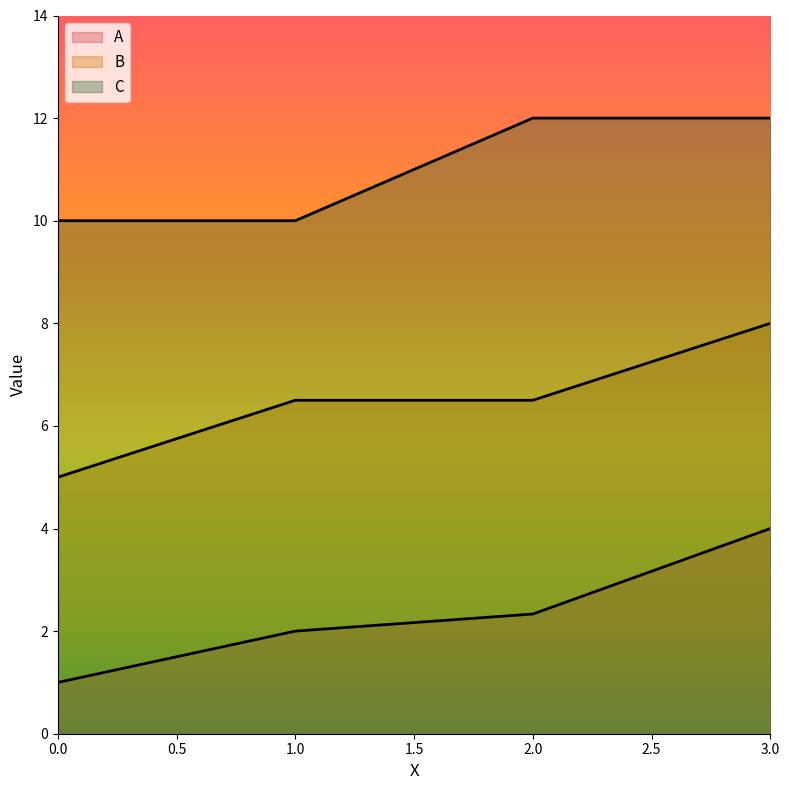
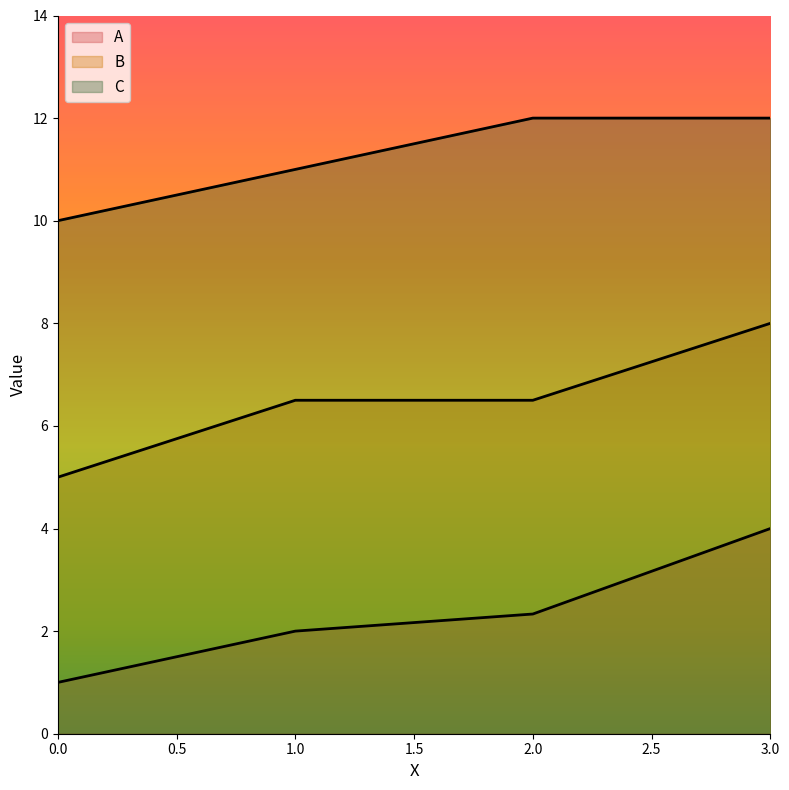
  {
    "C": {
      "0.0": 10,
-     "1.0": 10,
+     "1.0": 11,
      "2.0": 12,
      "3.0": 12
    }
  }
